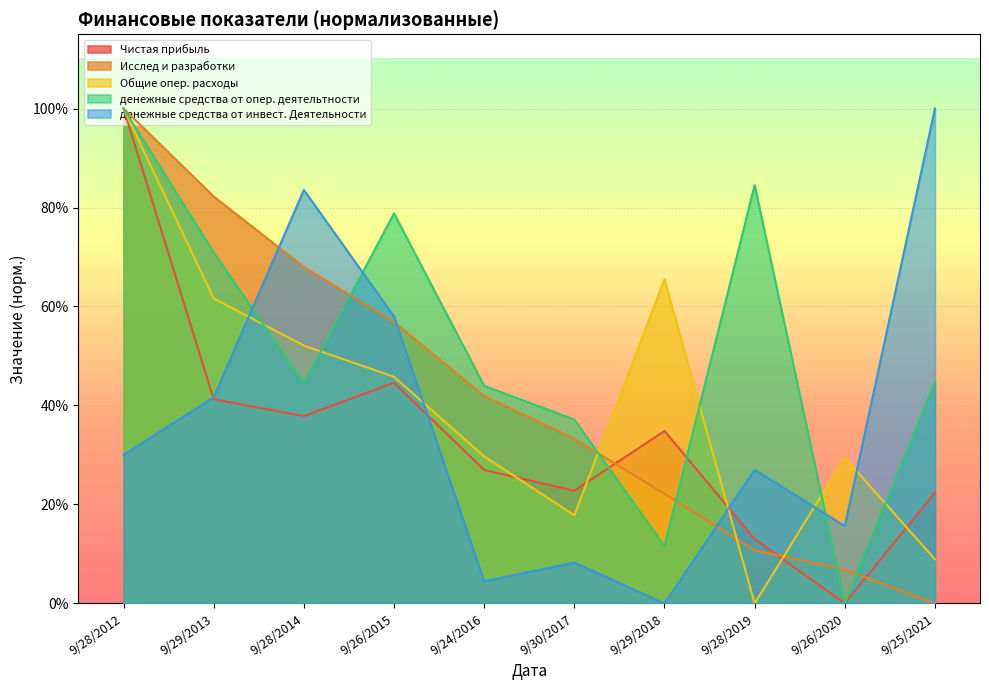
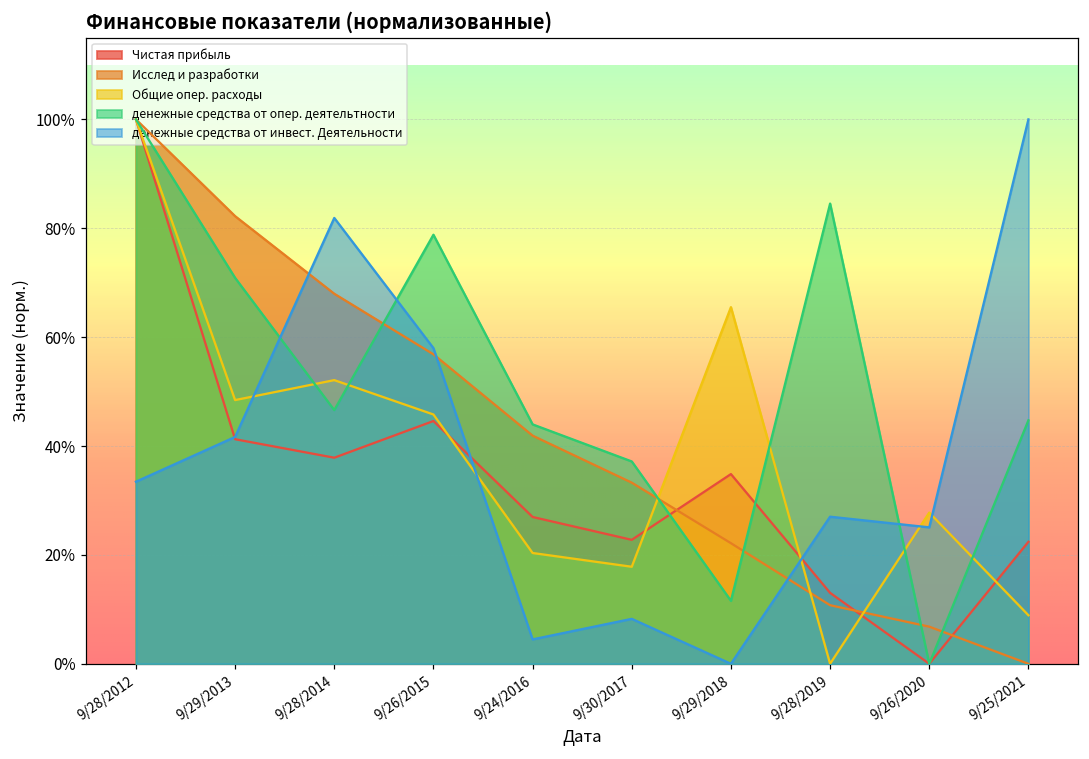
  {
    "Общие опер. расходы": {
-     "9/29/2013": "62%",
+     "9/29/2013": "48%",
      "9/28/2014": "52%",
      "9/26/2015": "46%",
-     "9/24/2016": "30%",
+     "9/24/2016": "20%",
      "9/30/2017": "18%",
      "9/29/2018": "66%",
      "9/28/2019": "0%",
-     "9/26/2020": "29%",
+     "9/26/2020": "28%",
      "9/25/2021": "9%"
    },
    "денежные средства от опер. деятельтности": {
      "9/29/2013": "71%",
-     "9/28/2014": "45%",
+     "9/28/2014": "47%",
      "9/26/2015": "79%",
      "9/24/2016": "44%",
      "9/30/2017": "37%",
      "9/29/2018": "12%",
      "9/28/2019": "85%",
      "9/25/2021": "45%"
    },
    "денежные средства от инвест. Деятельности": {
-     "9/28/2012": "30%",
-     "9/28/2014": "84%",
+     "9/28/2012": "33%",
+     "9/28/2014": "82%",
      "9/26/2015": "58%",
      "9/24/2016": "4%",
      "9/30/2017": "8%",
      "9/29/2018": "0%",
      "9/28/2019": "27%",
-     "9/26/2020": "16%",
+     "9/26/2020": "25%",
      "9/25/2021": "100%"
    }
  }
